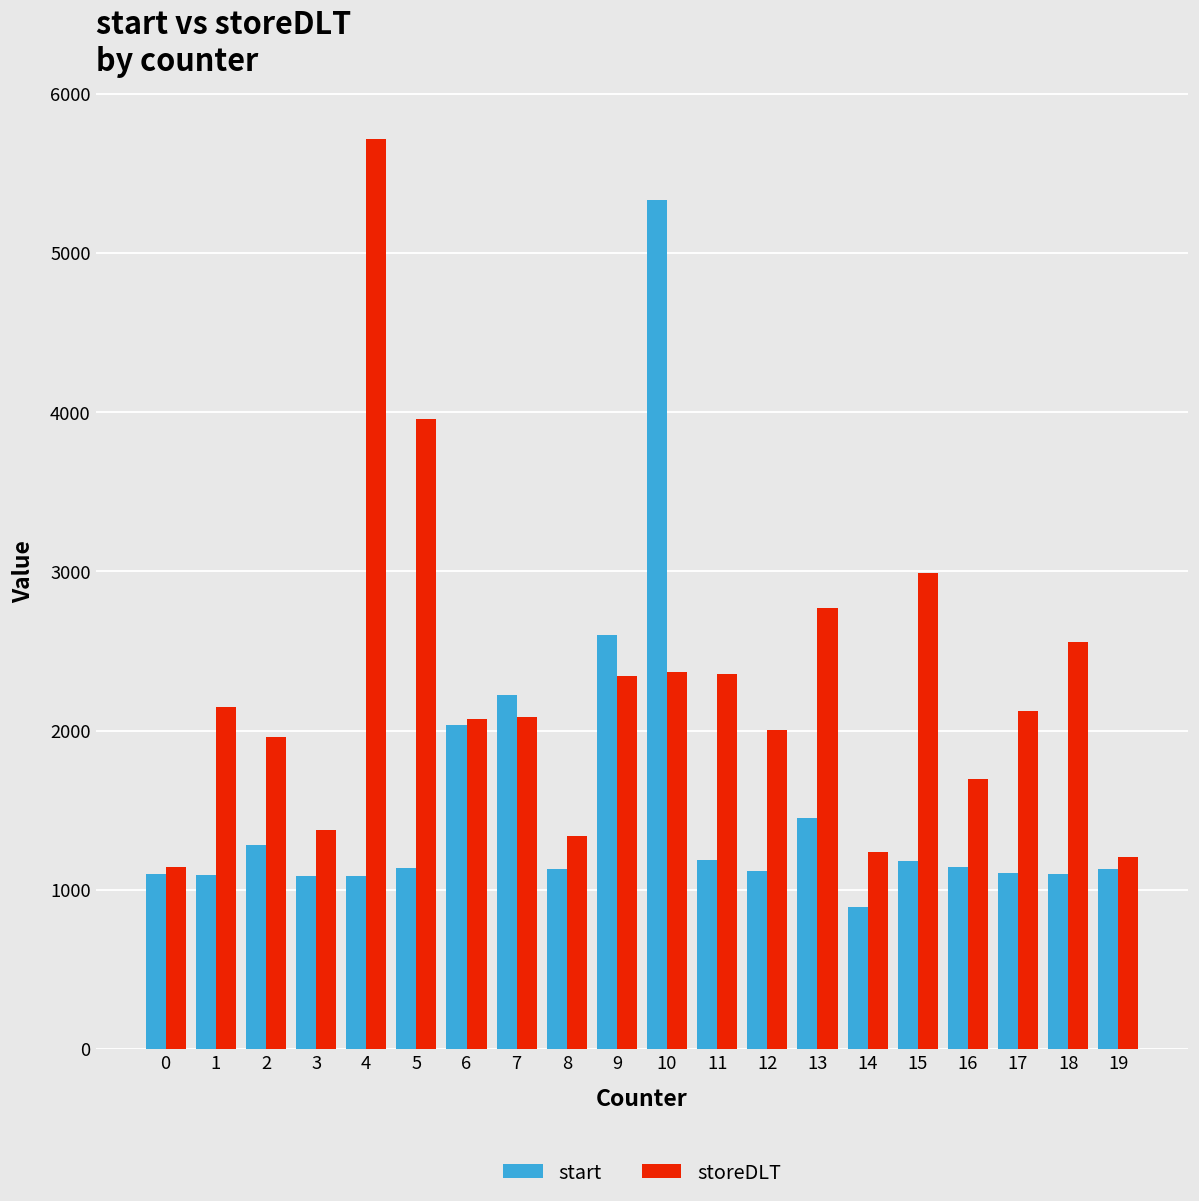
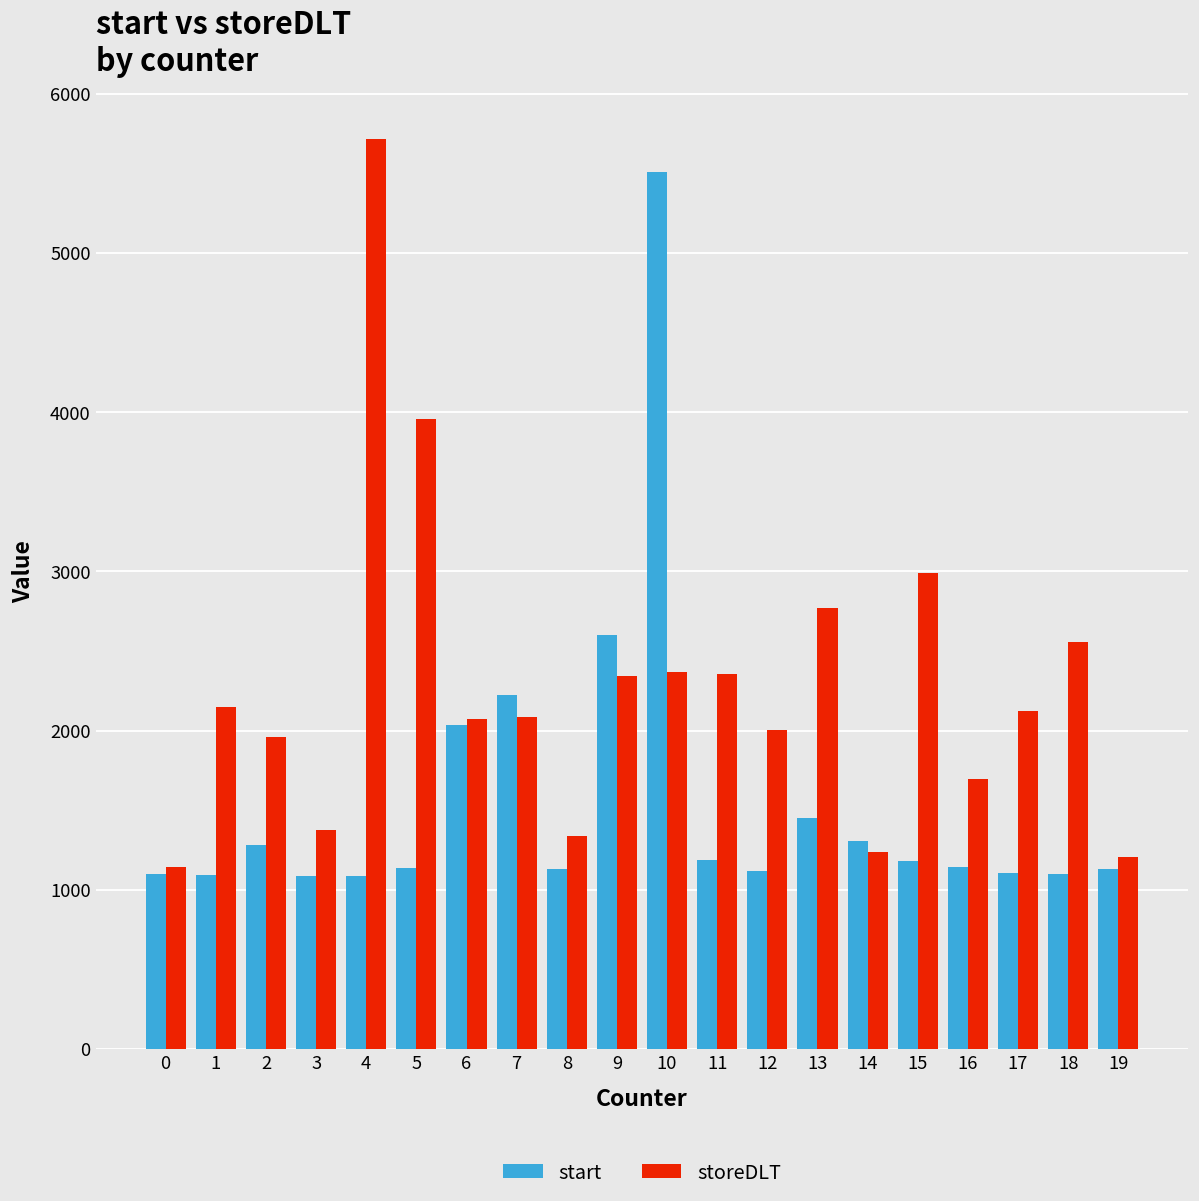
  {
    "start": {
      "0": 1100,
      "1": 1090,
      "2": 1280,
      "3": 1090,
      "4": 1090,
      "5": 1140,
      "6": 2030,
      "7": 2220,
      "8": 1130,
      "9": 2600,
-     "10": 5340,
+     "10": 5510,
      "11": 1180,
      "12": 1120,
      "13": 1450,
-     "14": 890,
+     "14": 1310,
      "15": 1180,
      "16": 1140,
      "17": 1100,
      "18": 1100,
      "19": 1130
    },
    "storeDLT": {
      "0": 1140,
      "1": 2150,
      "2": 1960,
      "3": 1380,
      "4": 5720,
      "5": 3960,
      "6": 2070,
      "7": 2090,
      "8": 1340,
      "9": 2350,
      "10": 2370,
      "11": 2360,
      "12": 2000,
      "13": 2770,
      "14": 1240,
      "15": 2990,
      "16": 1700,
      "17": 2130,
      "18": 2560,
      "19": 1210
    }
  }
